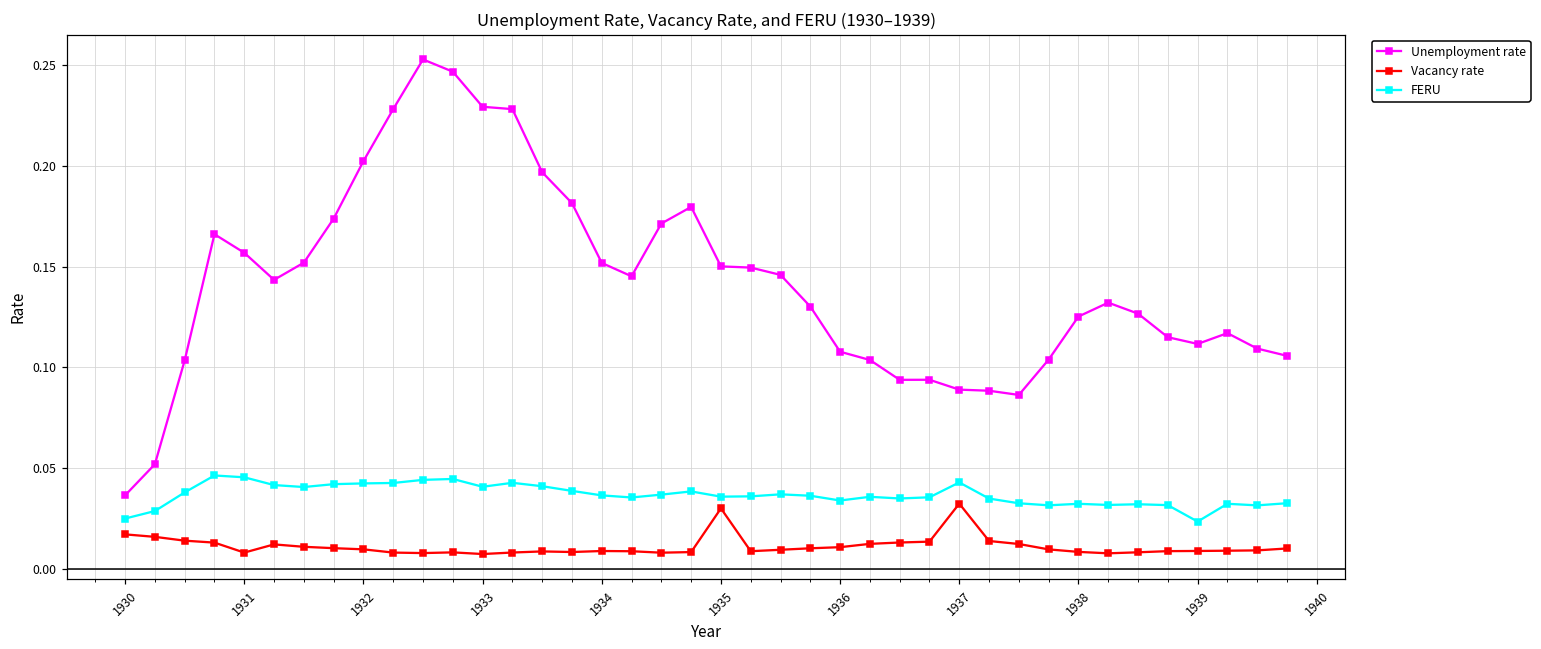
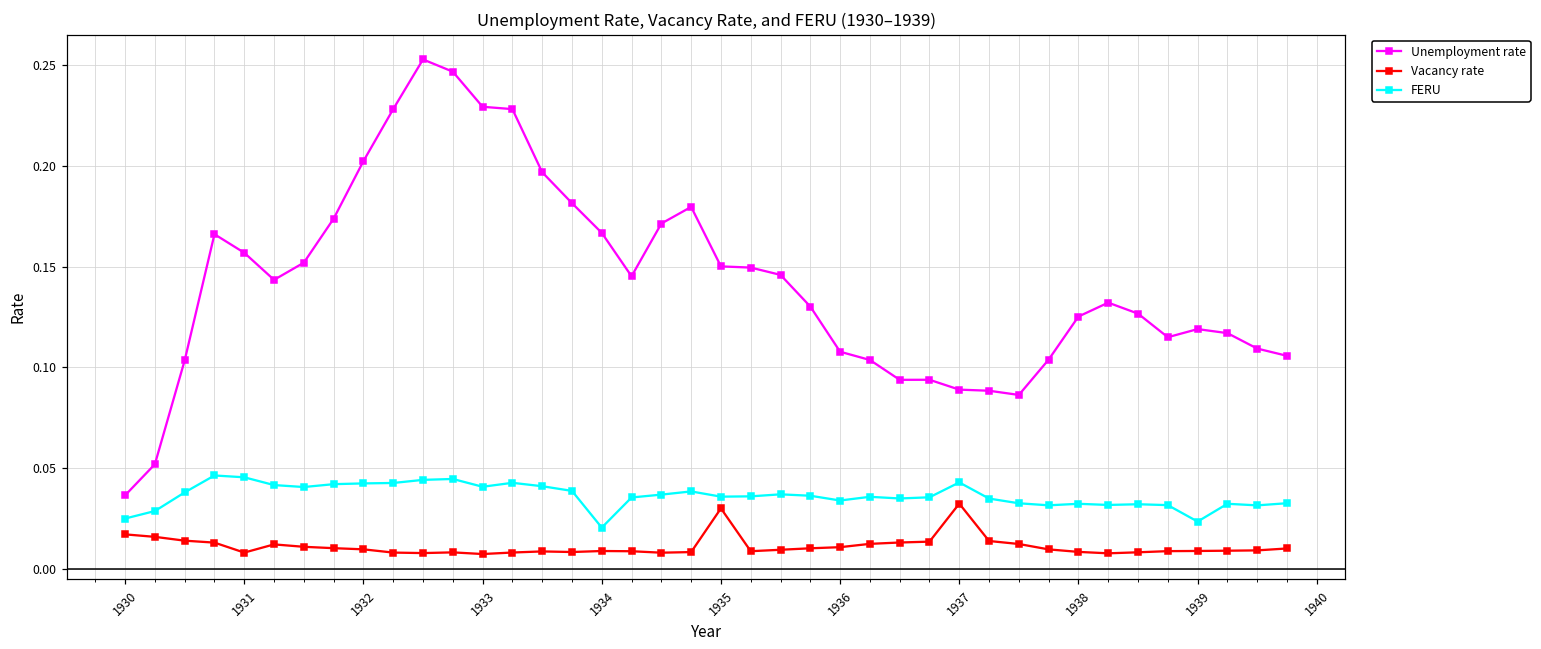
  {
    "Unemployment rate": {
      "1930": 0.036,
      "1931": 0.157,
      "1932": 0.202,
      "1933": 0.229,
-     "1934": 0.152,
+     "1934": 0.167,
      "1935": 0.150,
      "1936": 0.108,
      "1937": 0.089,
      "1938": 0.125,
-     "1939": 0.112
+     "1939": 0.119
    },
    "Vacancy rate": {
      "1930": 0.017,
      "1931": 0.008,
      "1932": 0.010,
      "1933": 0.007,
      "1934": 0.009,
      "1935": 0.030,
      "1936": 0.011,
      "1937": 0.032,
      "1938": 0.008,
      "1939": 0.009
    },
    "FERU": {
      "1930": 0.025,
      "1931": 0.045,
      "1932": 0.042,
      "1933": 0.041,
-     "1934": 0.036,
+     "1934": 0.020,
      "1935": 0.036,
      "1936": 0.034,
      "1937": 0.043,
      "1938": 0.032,
      "1939": 0.023
    }
  }
